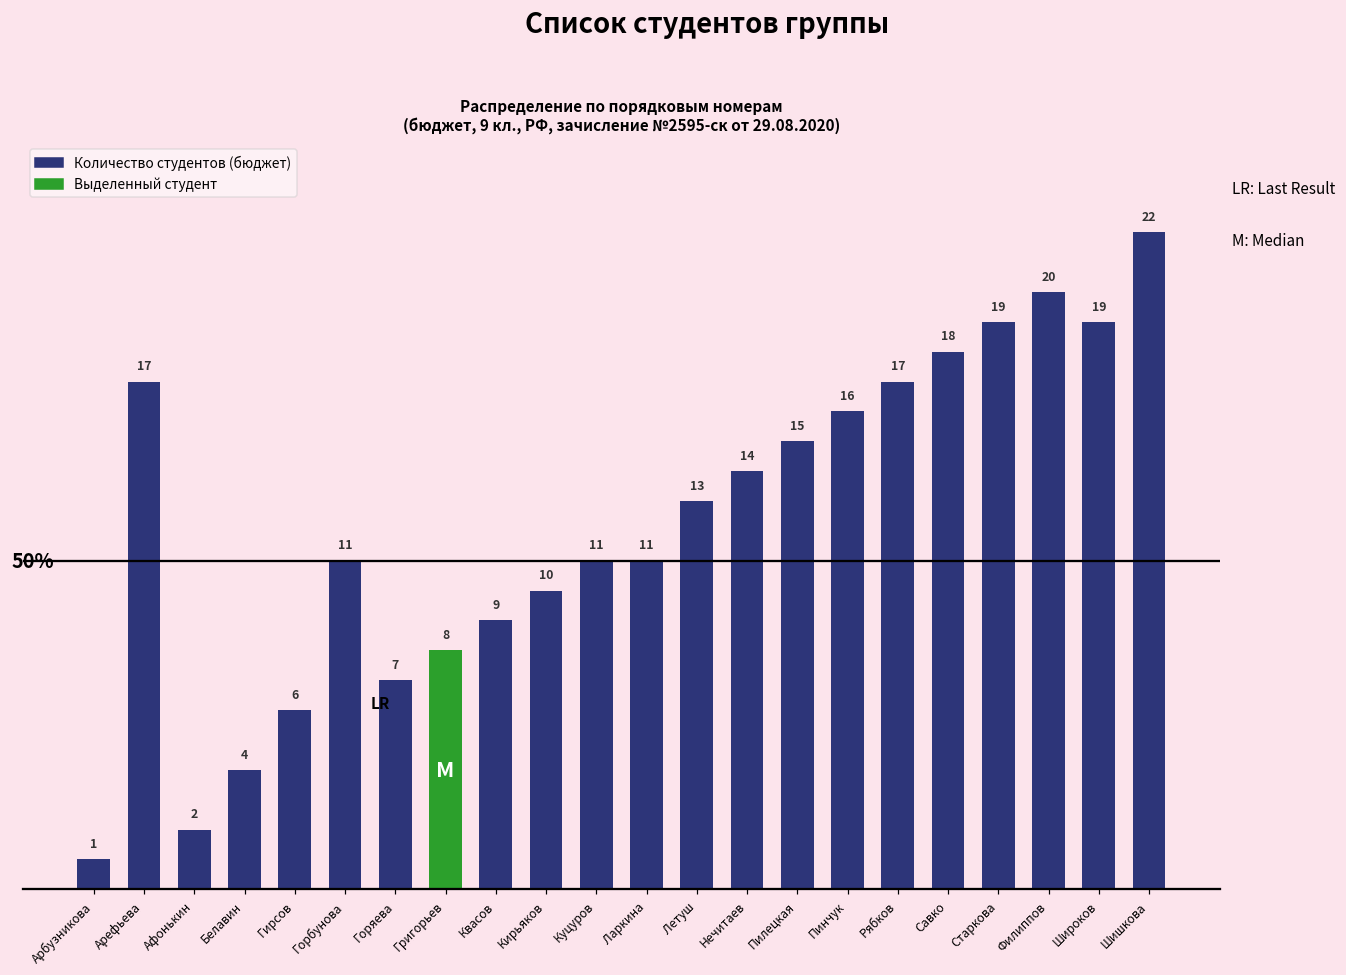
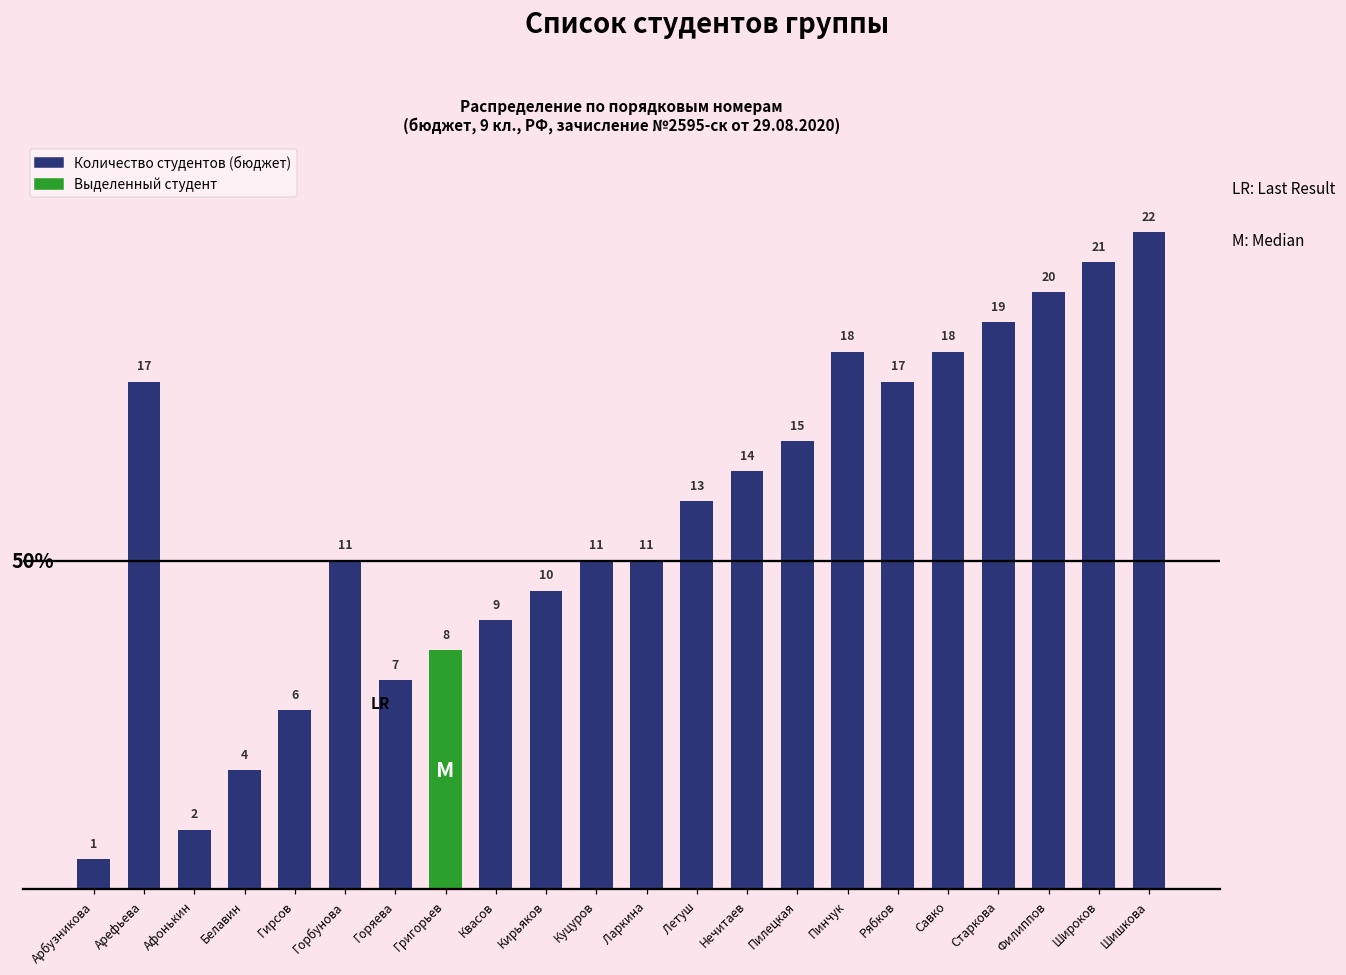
  {
    "Арбузникова": 1,
    "Арефьева": 17,
    "Афонькин": 2,
    "Белавин": 4,
    "Гирсов": 6,
    "Горбунова": 11,
    "Горяева": 7,
    "Григорьев": 8,
    "Квасов": 9,
    "Кирьяков": 10,
    "Куцуров": 11,
    "Ларкина": 11,
    "Летуш": 13,
    "Нечитаев": 14,
    "Пилецкая": 15,
-   "Пинчук": 16,
+   "Пинчук": 18,
    "Рябков": 17,
    "Савко": 18,
    "Старкова": 19,
    "Филиппов": 20,
-   "Широков": 19,
+   "Широков": 21,
    "Шишкова": 22
  }
